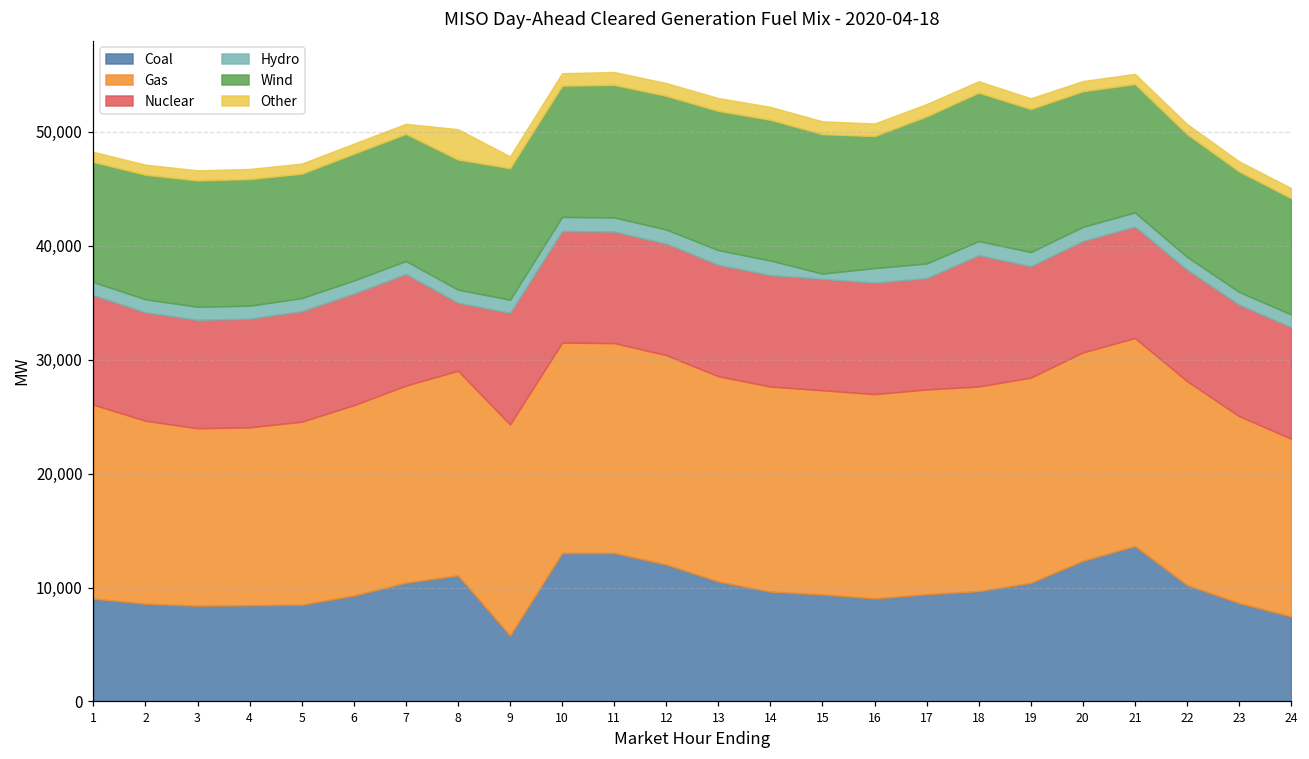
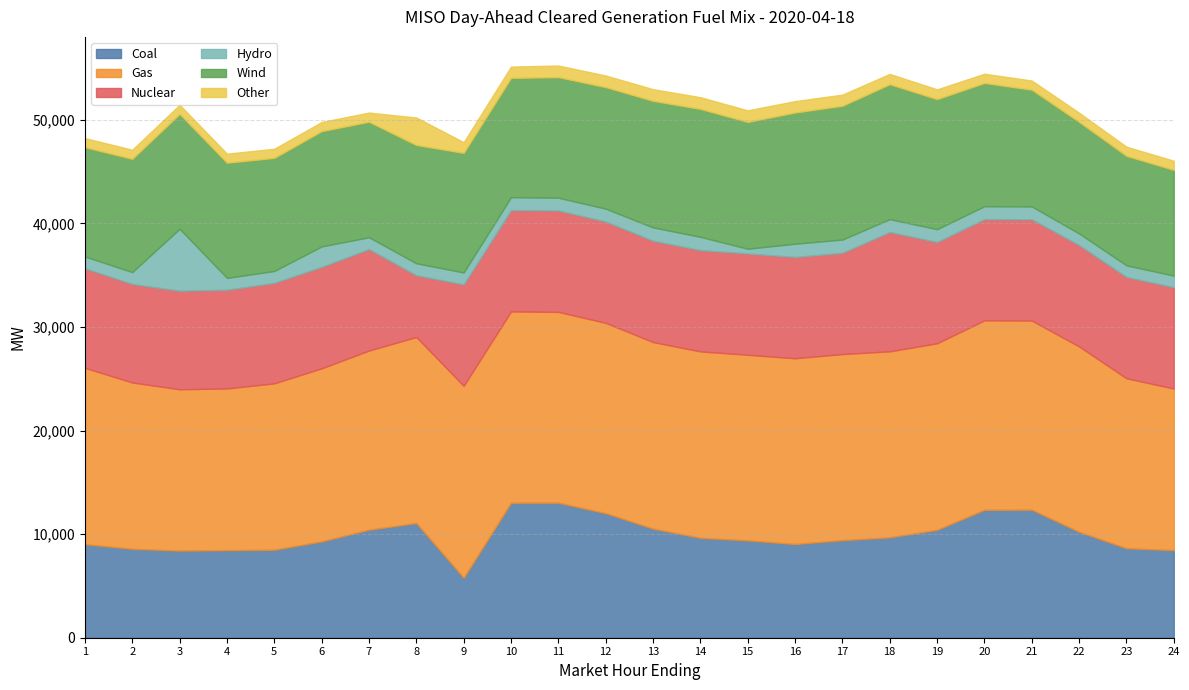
  {
    "Coal": {
      "1": "9,000",
      "2": "8,600",
      "3": "8,400",
      "4": "8,400",
      "5": "8,500",
      "6": "9,300",
      "7": "10,400",
      "8": "11,100",
      "9": "5,800",
      "10": "13,000",
      "11": "13,000",
      "12": "12,000",
      "13": "10,500",
      "14": "9,600",
      "15": "9,400",
      "16": "9,000",
      "17": "9,400",
      "18": "9,700",
      "19": "10,400",
      "20": "12,300",
-     "21": "13,600",
+     "21": "12,400",
      "22": "10,200",
      "23": "8,600",
-     "24": "7,500"
+     "24": "8,500"
    },
    "Gas": {
      "1": "17,000",
      "2": "16,100",
      "3": "15,600",
      "4": "15,600",
      "5": "16,100",
      "6": "16,700",
      "7": "17,300",
      "8": "18,000",
      "9": "18,500",
      "10": "18,500",
      "11": "18,400",
      "12": "18,400",
      "13": "18,000",
      "14": "18,000",
      "15": "17,900",
      "16": "17,900",
      "17": "18,000",
      "18": "18,000",
      "19": "18,000",
      "20": "18,300",
      "21": "18,300",
      "22": "17,900",
      "23": "16,400",
      "24": "15,600"
    },
    "Nuclear": {
      "1": "9,600",
      "2": "9,500",
      "3": "9,500",
      "4": "9,500",
      "5": "9,700",
      "6": "9,800",
      "7": "9,800",
      "8": "6,000",
      "9": "9,800",
      "10": "9,800",
      "11": "9,800",
      "12": "9,800",
      "13": "9,800",
      "14": "9,800",
      "15": "9,800",
      "16": "9,800",
      "17": "9,800",
      "18": "11,500",
      "19": "9,800",
      "20": "9,800",
      "21": "9,800",
      "22": "9,800",
      "23": "9,800",
      "24": "9,800"
    },
    "Hydro": {
      "1": "1,100",
      "2": "1,100",
-     "3": "1,100",
+     "3": "6,000",
      "4": "1,100",
      "5": "1,100",
-     "6": "1,100",
+     "6": "2,000",
      "7": "1,100",
      "8": "1,200",
      "9": "1,200",
      "10": "1,200",
      "11": "1,200",
      "12": "1,200",
      "13": "1,300",
      "14": "1,300",
      "15": "500",
      "16": "1,300",
      "17": "1,300",
      "18": "1,200",
      "19": "1,200",
      "20": "1,200",
      "21": "1,200",
      "22": "1,100",
      "23": "1,100",
      "24": "1,100"
    },
    "Wind": {
      "1": "10,500",
      "2": "10,900",
      "3": "11,100",
      "4": "11,100",
      "5": "10,900",
      "6": "11,100",
      "7": "11,100",
      "8": "11,400",
      "9": "11,500",
      "10": "11,500",
      "11": "11,600",
      "12": "11,700",
      "13": "12,200",
      "14": "12,400",
      "15": "12,200",
-     "16": "11,600",
+     "16": "12,700",
      "17": "12,900",
      "18": "13,000",
      "19": "12,600",
      "20": "11,900",
      "21": "11,300",
      "22": "10,800",
      "23": "10,600",
      "24": "10,200"
    },
    "Other": {
      "1": "900",
      "2": "900",
      "3": "900",
      "4": "900",
      "5": "900",
      "6": "900",
      "7": "900",
      "8": "2,700",
      "9": "1,000",
      "10": "1,100",
      "11": "1,100",
      "12": "1,100",
      "13": "1,100",
      "14": "1,100",
      "15": "1,100",
      "16": "1,100",
      "17": "1,100",
      "18": "1,000",
      "19": "900",
      "20": "900",
      "21": "900",
      "22": "900",
      "23": "900",
      "24": "900"
    }
  }
